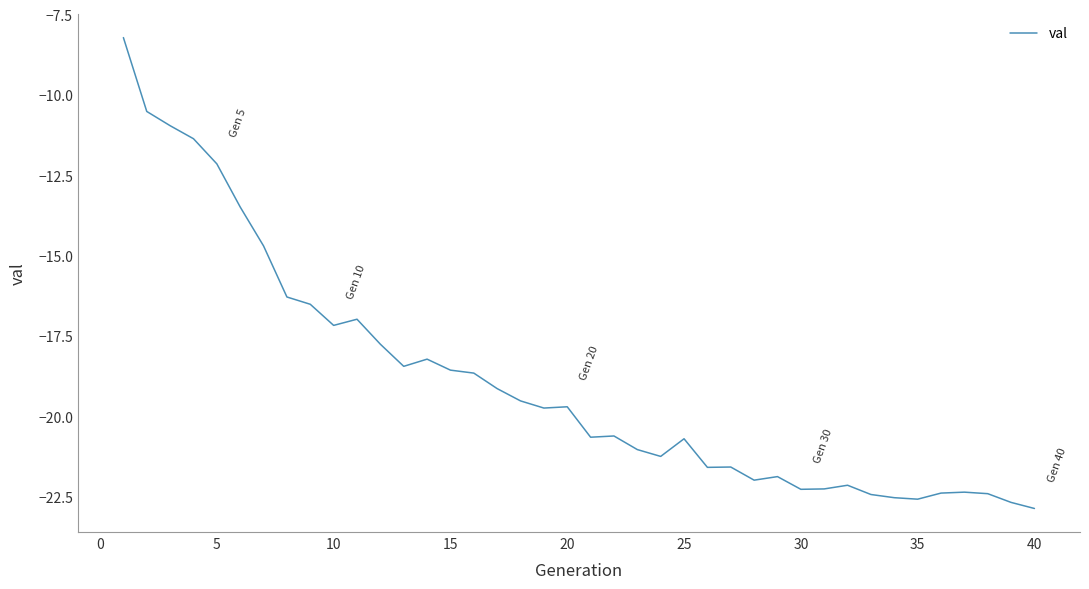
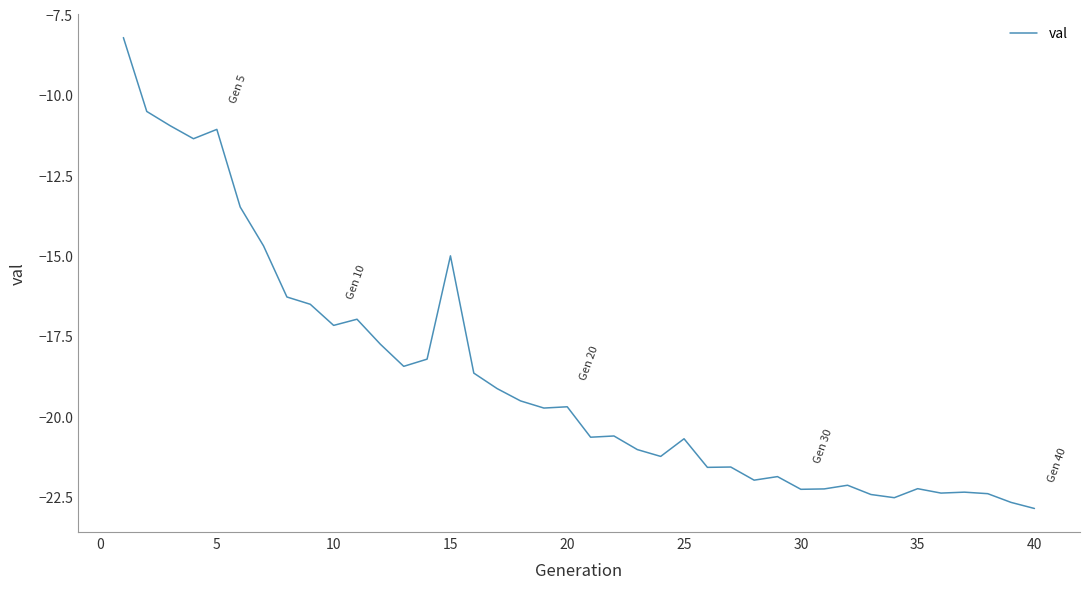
  {
-   "5": -12.1,
+   "5": -11.1,
    "10": -17.2,
-   "15": -18.6,
+   "15": -15.0,
    "20": -19.7,
    "25": -20.7,
    "30": -22.3,
-   "35": -22.6,
+   "35": -22.3,
    "40": -22.9
  }
